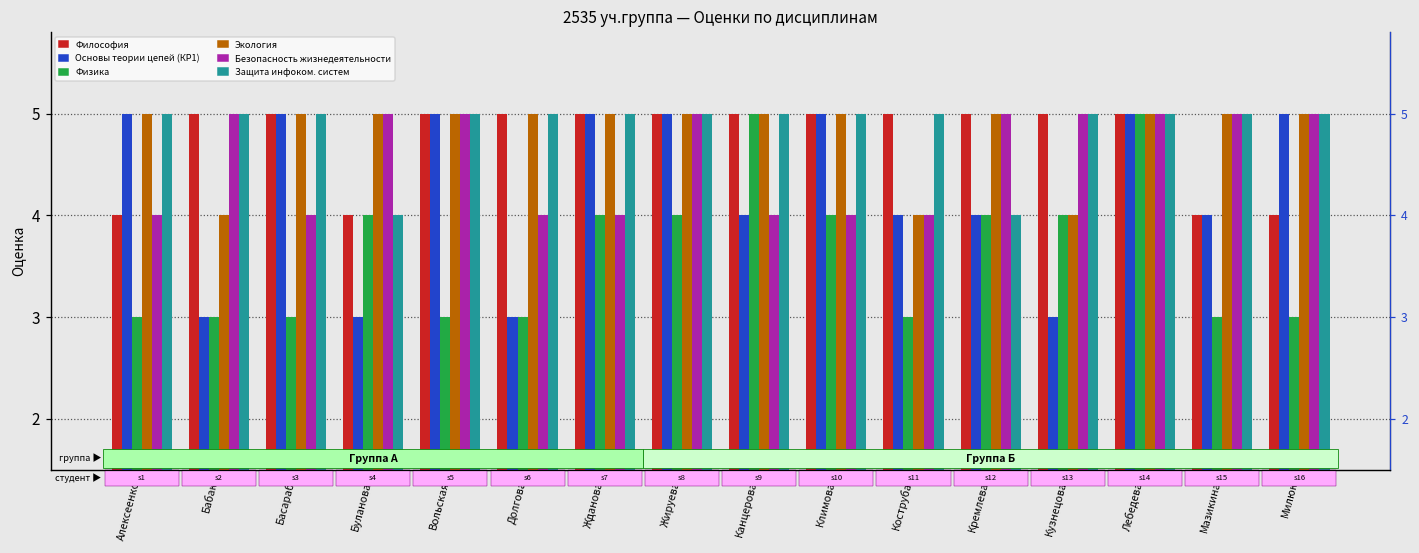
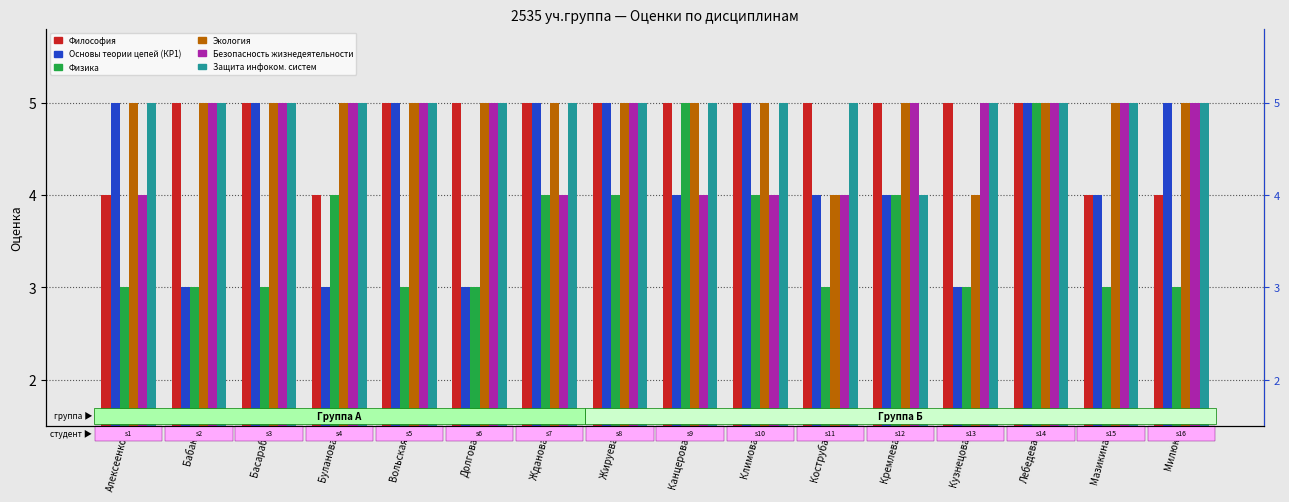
  {
    "Философия": {
      "Алексеенко": 4,
      "Бабак": 5,
      "Басараб": 5,
      "Буланова": 4,
      "Вольская": 5,
      "Долгова": 5,
      "Жданова": 5,
      "Жируева": 5,
      "Канцерова": 5,
      "Климова": 5,
      "Коструба": 5,
      "Кремлева": 5,
      "Кузнецова": 5,
      "Лебедева": 5,
      "Мазикина": 4,
      "Милюк": 4
    },
    "Основы теории цепей (КР1)": {
      "Алексеенко": 5,
      "Бабак": 3,
      "Басараб": 5,
      "Буланова": 3,
      "Вольская": 5,
      "Долгова": 3,
      "Жданова": 5,
      "Жируева": 5,
      "Канцерова": 4,
      "Климова": 5,
      "Коструба": 4,
      "Кремлева": 4,
      "Кузнецова": 3,
      "Лебедева": 5,
      "Мазикина": 4,
      "Милюк": 5
    },
    "Физика": {
      "Алексеенко": 3,
      "Бабак": 3,
      "Басараб": 3,
      "Буланова": 4,
      "Вольская": 3,
      "Долгова": 3,
      "Жданова": 4,
      "Жируева": 4,
      "Канцерова": 5,
      "Климова": 4,
      "Коструба": 3,
      "Кремлева": 4,
-     "Кузнецова": 4,
+     "Кузнецова": 3,
      "Лебедева": 5,
      "Мазикина": 3,
      "Милюк": 3
    },
    "Экология": {
      "Алексеенко": 5,
-     "Бабак": 4,
+     "Бабак": 5,
      "Басараб": 5,
      "Буланова": 5,
      "Вольская": 5,
      "Долгова": 5,
      "Жданова": 5,
      "Жируева": 5,
      "Канцерова": 5,
      "Климова": 5,
      "Коструба": 4,
      "Кремлева": 5,
      "Кузнецова": 4,
      "Лебедева": 5,
      "Мазикина": 5,
      "Милюк": 5
    },
    "Безопасность жизнедеятельности": {
      "Алексеенко": 4,
      "Бабак": 5,
-     "Басараб": 4,
+     "Басараб": 5,
      "Буланова": 5,
      "Вольская": 5,
-     "Долгова": 4,
+     "Долгова": 5,
      "Жданова": 4,
      "Жируева": 5,
      "Канцерова": 4,
      "Климова": 4,
      "Коструба": 4,
      "Кремлева": 5,
      "Кузнецова": 5,
      "Лебедева": 5,
      "Мазикина": 5,
      "Милюк": 5
    },
    "Защита инфоком. систем": {
      "Алексеенко": 5,
      "Бабак": 5,
      "Басараб": 5,
-     "Буланова": 4,
+     "Буланова": 5,
      "Вольская": 5,
      "Долгова": 5,
      "Жданова": 5,
      "Жируева": 5,
      "Канцерова": 5,
      "Климова": 5,
      "Коструба": 5,
      "Кремлева": 4,
      "Кузнецова": 5,
      "Лебедева": 5,
      "Мазикина": 5,
      "Милюк": 5
    }
  }
